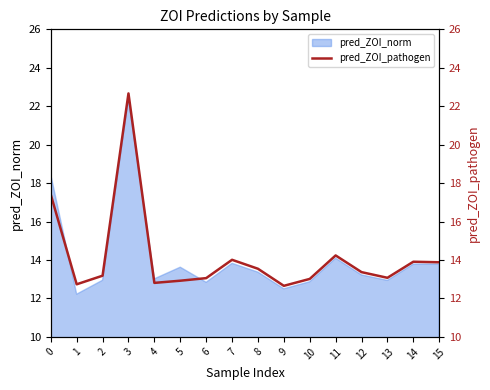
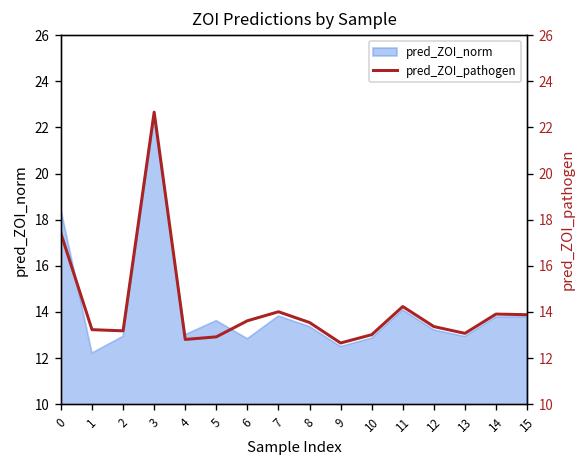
  {
    "pred_ZOI_norm": {
      "0": 18.4,
      "1": 12.2,
      "2": 12.9,
      "3": 22.4,
      "4": 13.0,
      "5": 13.6,
      "6": 12.8,
      "7": 13.8,
      "8": 13.4,
      "9": 12.5,
      "10": 12.9,
      "11": 14.1,
      "12": 13.2,
      "13": 12.9,
      "14": 13.8,
      "15": 13.8
    },
    "pred_ZOI_pathogen": {
      "0": 17.4,
-     "1": 12.7,
+     "1": 13.2,
      "2": 13.2,
      "3": 22.7,
      "4": 12.8,
      "5": 12.9,
-     "6": 13.1,
+     "6": 13.6,
      "7": 14.0,
      "8": 13.5,
      "9": 12.7,
      "10": 13.0,
      "11": 14.2,
      "12": 13.4,
      "13": 13.1,
      "14": 13.9,
      "15": 13.9
    }
  }
